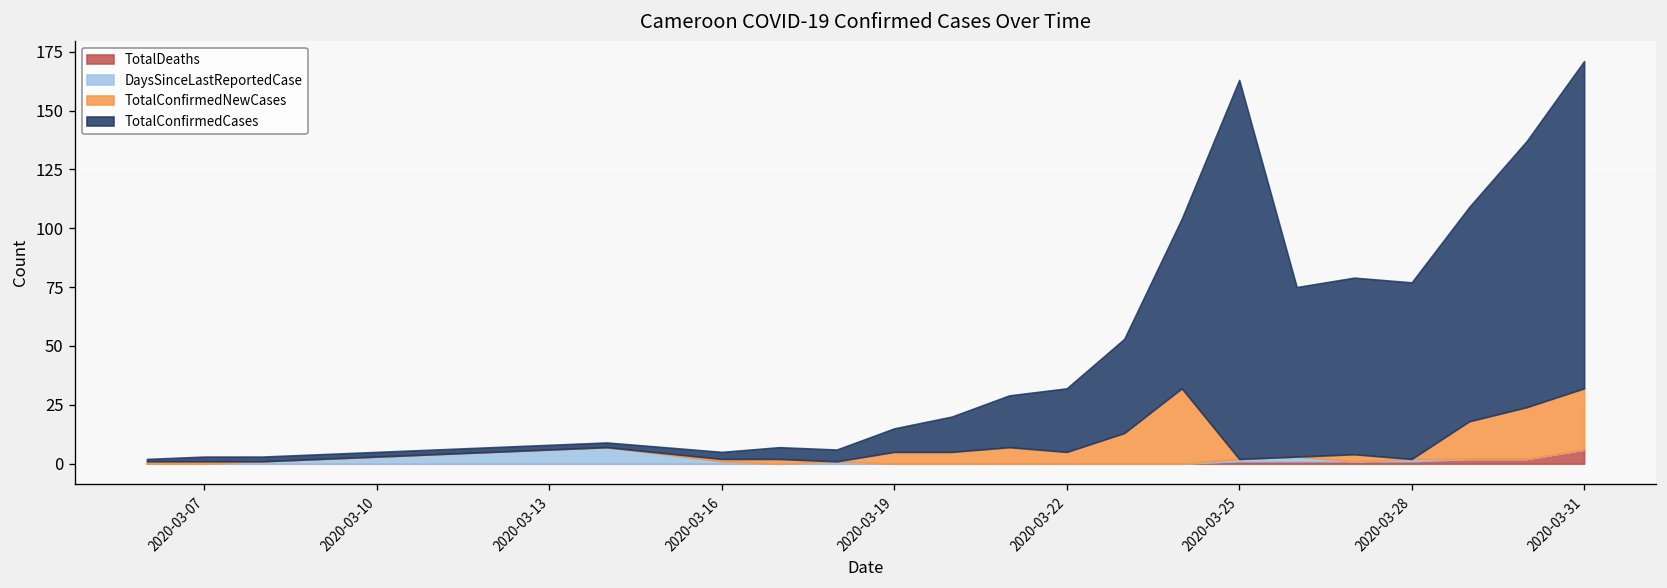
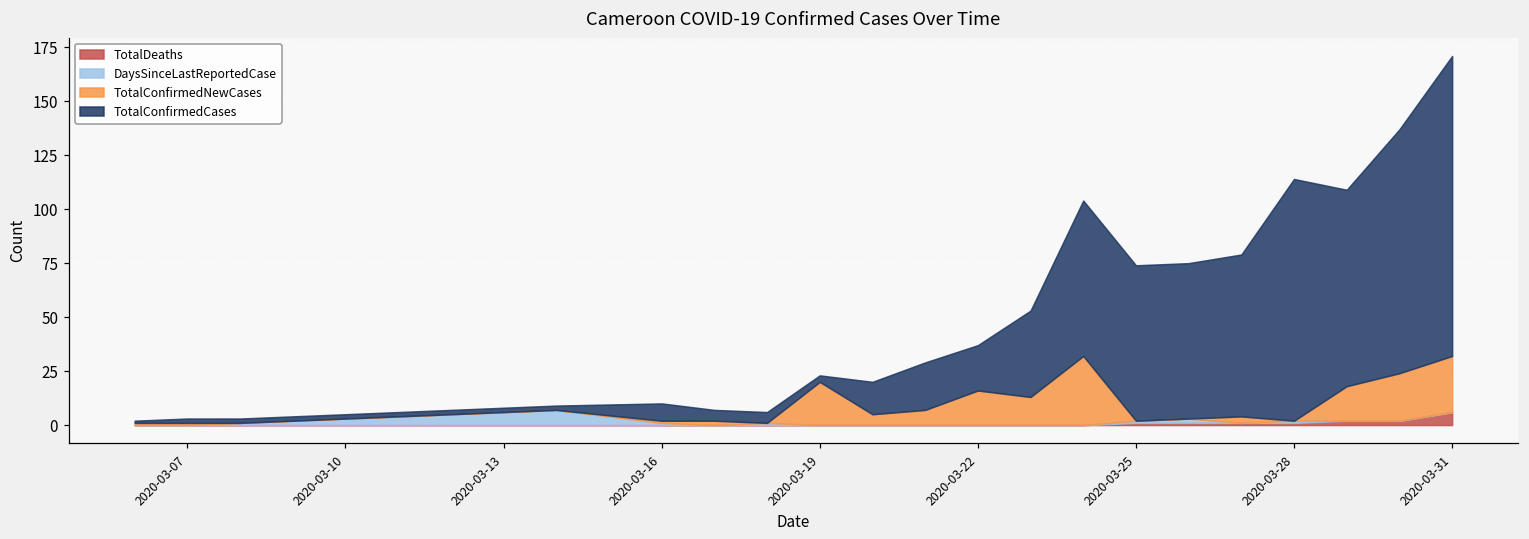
  {
    "TotalDeaths": {
      "2020-03-10": 0,
      "2020-03-13": 0
    },
    "TotalConfirmedNewCases": {
-     "2020-03-19": 5,
-     "2020-03-22": 5,
+     "2020-03-19": 20,
+     "2020-03-22": 16,
      "2020-03-31": 26
    },
    "TotalConfirmedCases": {
      "2020-03-07": 2,
      "2020-03-10": 2,
      "2020-03-13": 2,
-     "2020-03-16": 3,
-     "2020-03-19": 10,
-     "2020-03-22": 27,
-     "2020-03-25": 161,
-     "2020-03-28": 75,
+     "2020-03-16": 8,
+     "2020-03-19": 3,
+     "2020-03-22": 21,
+     "2020-03-25": 72,
+     "2020-03-28": 112,
      "2020-03-31": 139
    }
  }
